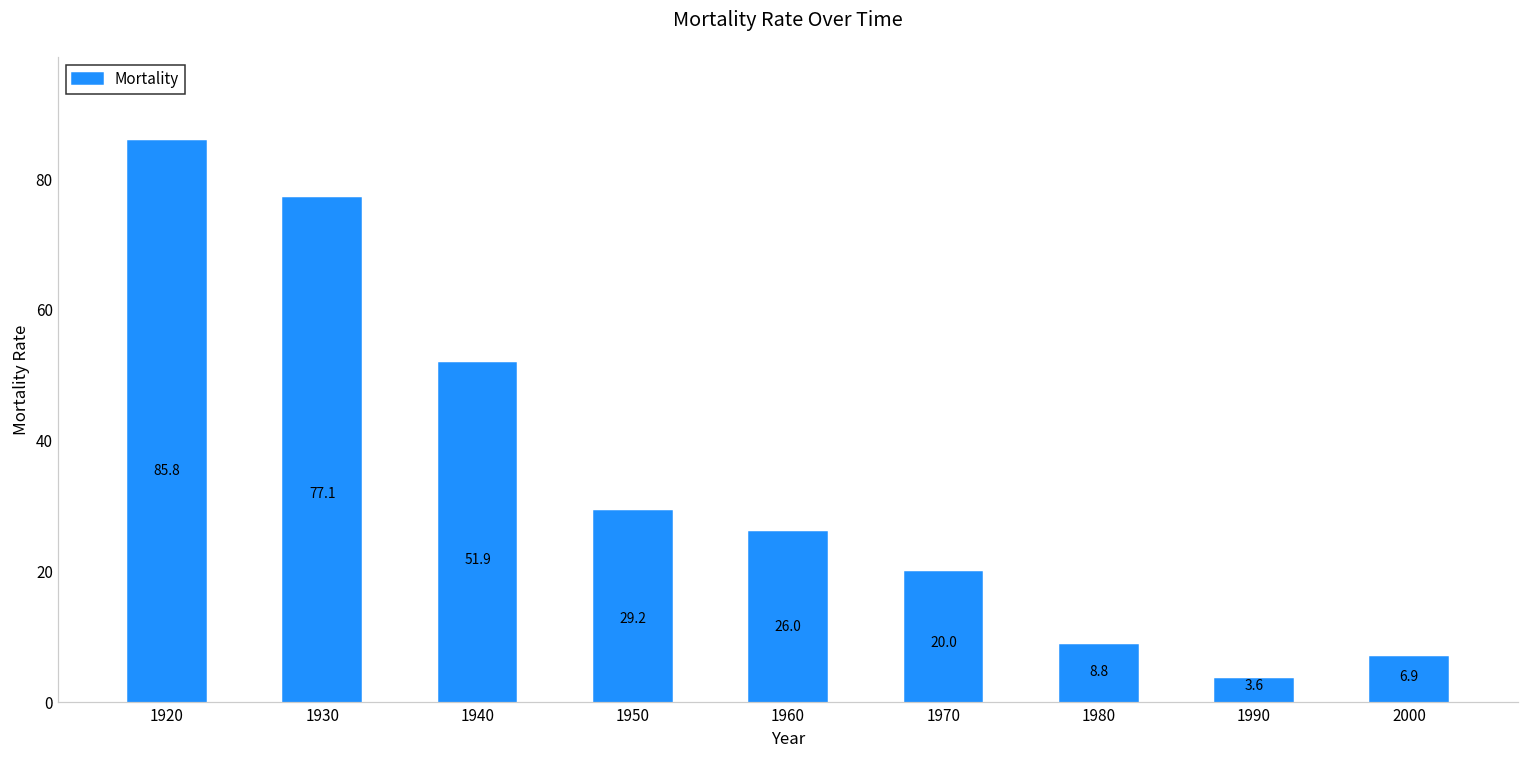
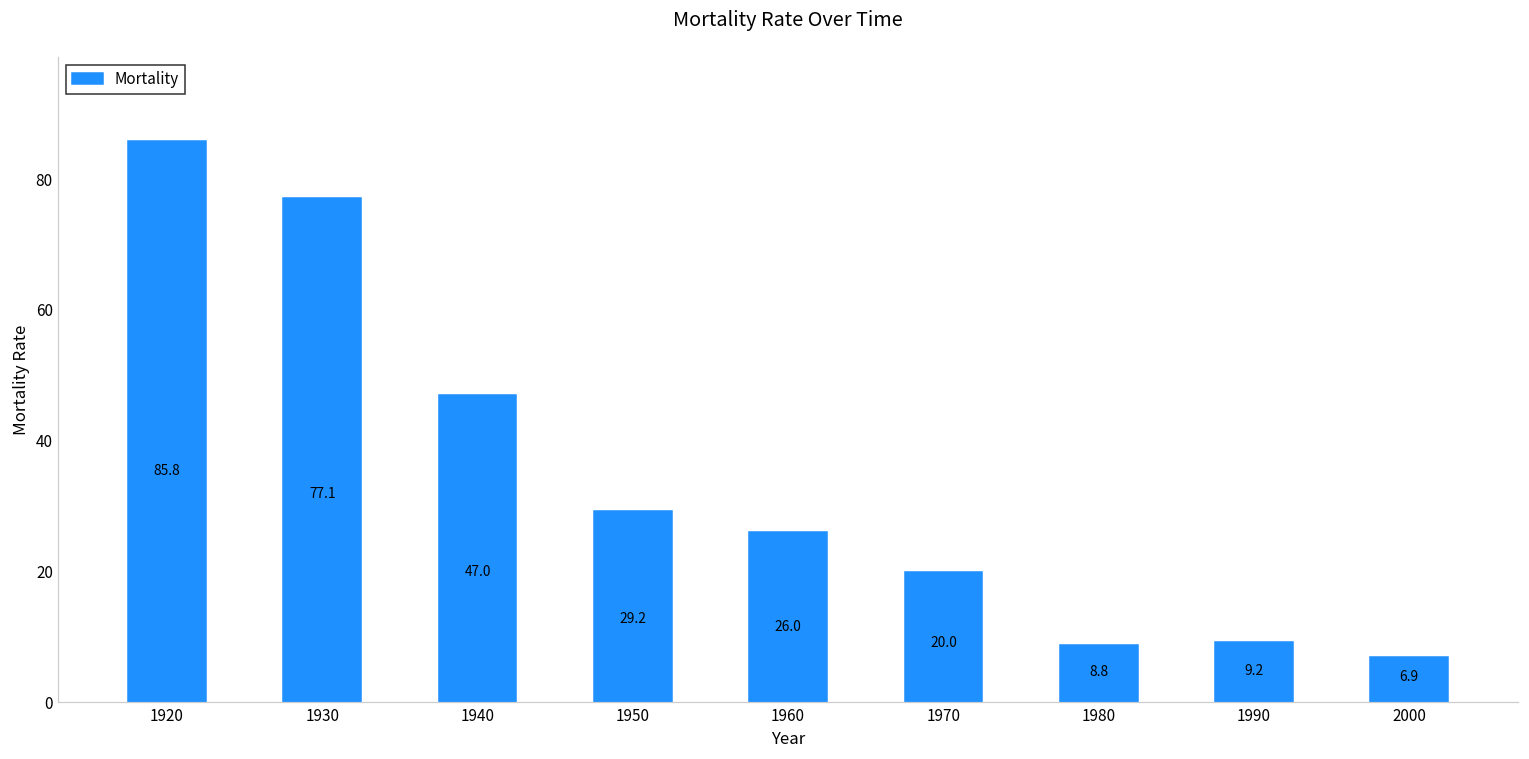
  {
    "1920": 85.8,
    "1930": 77.1,
-   "1940": 51.9,
+   "1940": 47.0,
    "1950": 29.2,
    "1960": 26.0,
    "1970": 20.0,
    "1980": 8.8,
-   "1990": 3.6,
+   "1990": 9.2,
    "2000": 6.9
  }
